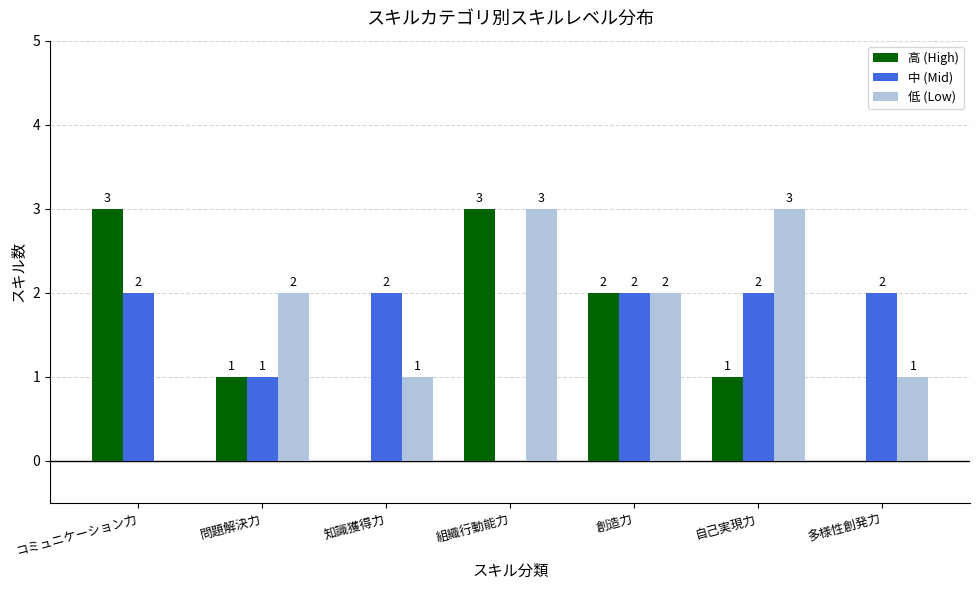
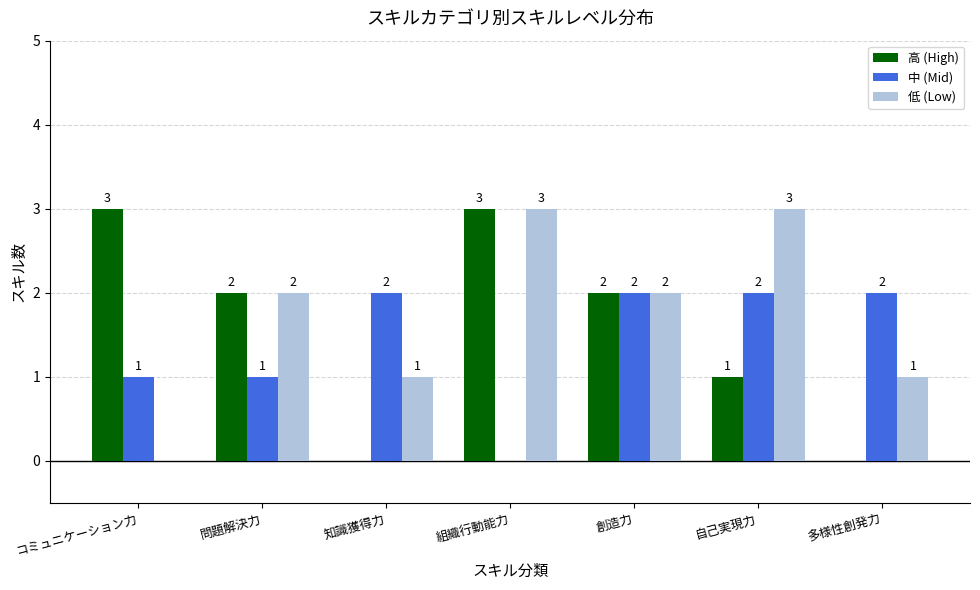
  {
    "高 (High)": {
      "コミュニケーション力": 3,
-     "問題解決力": 1,
+     "問題解決力": 2,
      "組織行動能力": 3,
      "創造力": 2,
      "自己実現力": 1
    },
    "中 (Mid)": {
-     "コミュニケーション力": 2,
+     "コミュニケーション力": 1,
      "問題解決力": 1,
      "知識獲得力": 2,
      "創造力": 2,
      "自己実現力": 2,
      "多様性創発力": 2
    },
    "低 (Low)": {
      "問題解決力": 2,
      "知識獲得力": 1,
      "組織行動能力": 3,
      "創造力": 2,
      "自己実現力": 3,
      "多様性創発力": 1
    }
  }
